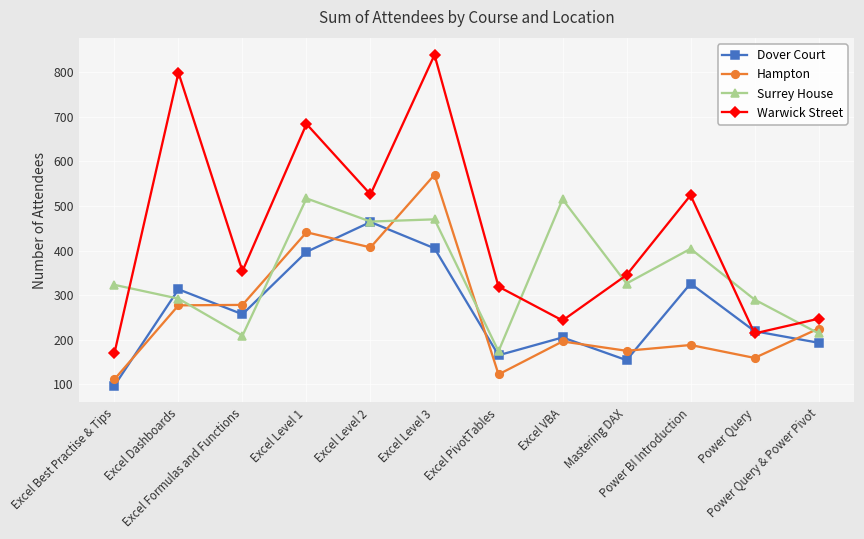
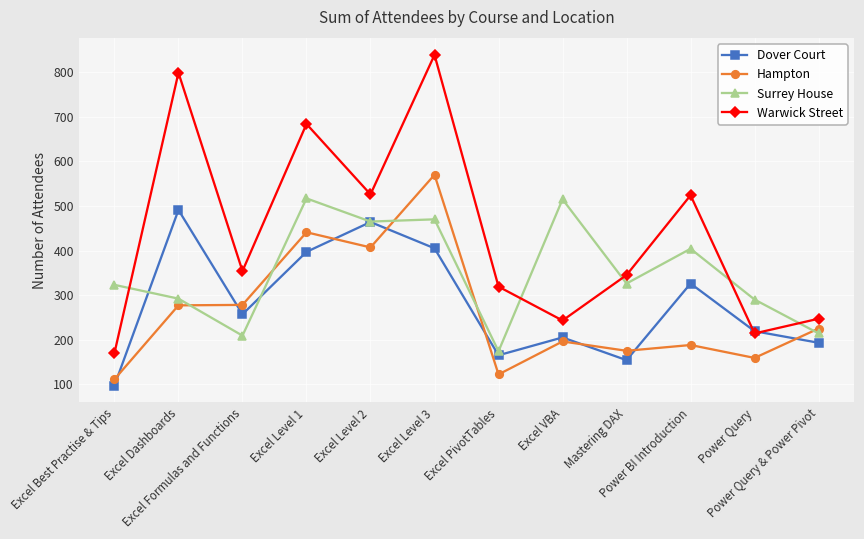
  {
    "Dover Court": {
      "Excel Best Practise & Tips": 100,
-     "Excel Dashboards": 310,
+     "Excel Dashboards": 490,
      "Excel Formulas and Functions": 260,
      "Excel Level 1": 400,
      "Excel Level 3": 410,
      "Excel PivotTables": 170,
      "Excel VBA": 210,
      "Mastering DAX": 150,
      "Power BI Introduction": 330,
      "Power Query & Power Pivot": 190
    },
    "Hampton": {
      "Excel Best Practise & Tips": 110,
      "Excel Dashboards": 280,
      "Excel Formulas and Functions": 280,
      "Excel Level 1": 440,
      "Excel Level 2": 410,
      "Excel Level 3": 570,
      "Excel PivotTables": 120,
      "Excel VBA": 200,
      "Mastering DAX": 180,
      "Power BI Introduction": 190,
      "Power Query": 160,
      "Power Query & Power Pivot": 230
    },
    "Surrey House": {
      "Excel Best Practise & Tips": 320,
      "Excel Dashboards": 290,
      "Excel Formulas and Functions": 210,
      "Excel Level 1": 520,
      "Excel Level 3": 470,
      "Excel PivotTables": 170,
      "Excel VBA": 520,
      "Mastering DAX": 330,
      "Power BI Introduction": 400,
      "Power Query": 290,
      "Power Query & Power Pivot": 210
    },
    "Warwick Street": {
      "Excel Best Practise & Tips": 170,
      "Excel Dashboards": 800,
      "Excel Formulas and Functions": 350,
      "Excel Level 1": 680,
      "Excel Level 2": 530,
      "Excel Level 3": 840,
      "Excel PivotTables": 320,
      "Excel VBA": 240,
      "Mastering DAX": 350,
      "Power BI Introduction": 520,
      "Power Query & Power Pivot": 250
    }
  }
